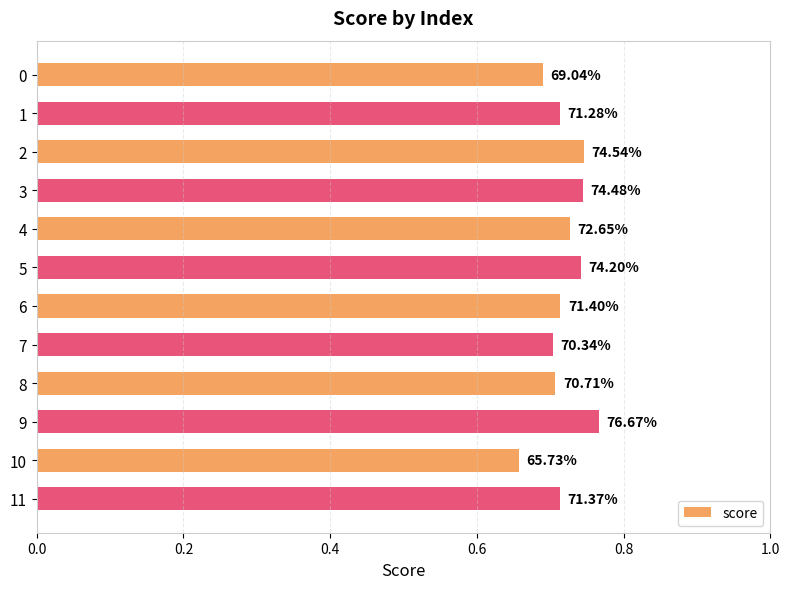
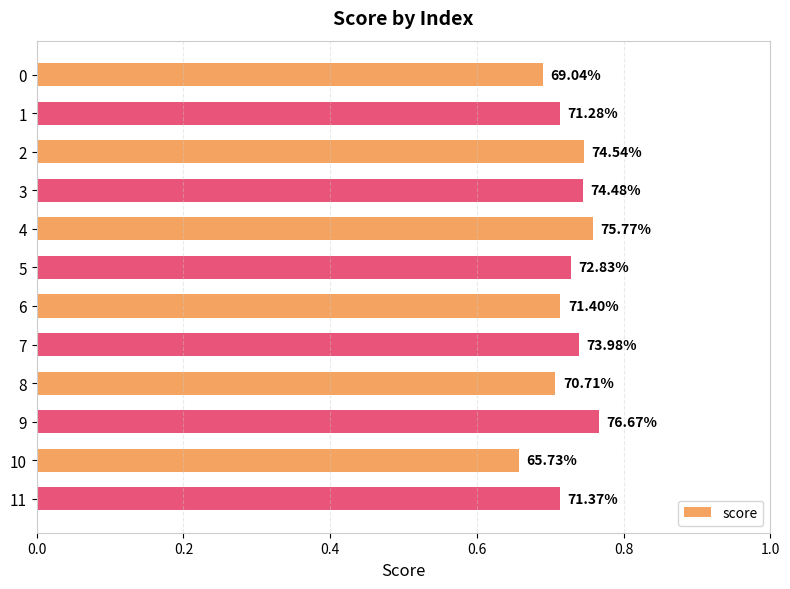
  {
    "0": "69.04%",
    "1": "71.28%",
    "2": "74.54%",
    "3": "74.48%",
-   "4": "72.65%",
-   "5": "74.20%",
+   "4": "75.77%",
+   "5": "72.83%",
    "6": "71.40%",
-   "7": "70.34%",
+   "7": "73.98%",
    "8": "70.71%",
    "9": "76.67%",
    "10": "65.73%",
    "11": "71.37%"
  }
